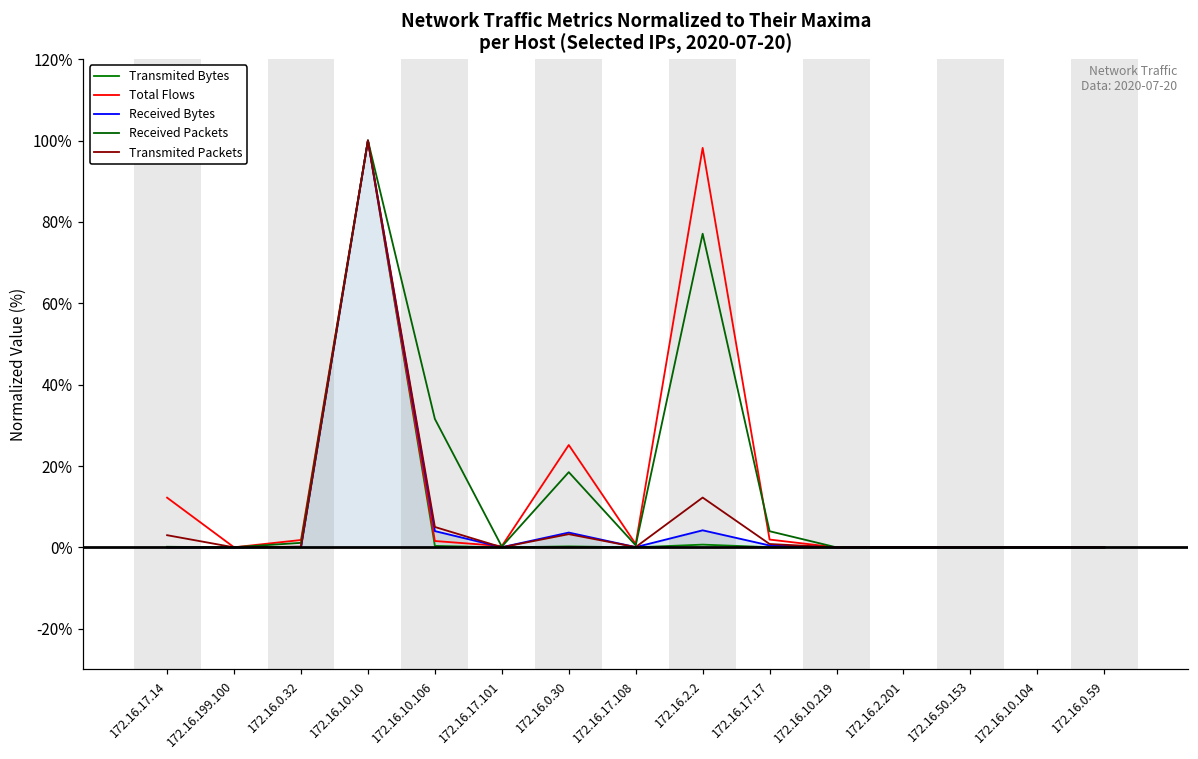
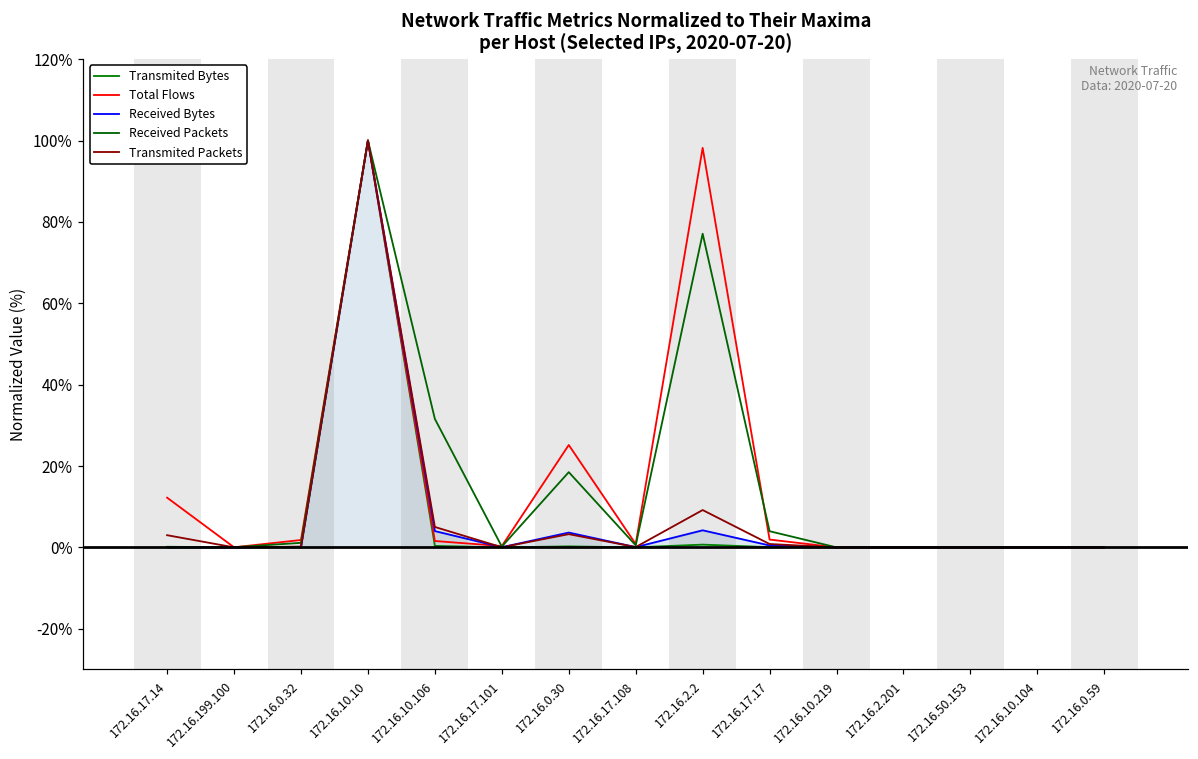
  {
    "Total Flows": {
      "172.16.17.14": "12%",
      "172.16.0.32": "2%",
      "172.16.10.106": "2%",
      "172.16.0.30": "25%",
      "172.16.2.2": "98%",
      "172.16.17.17": "2%"
    },
    "Received Bytes": {
      "172.16.10.106": "4%",
      "172.16.2.2": "4%"
    },
    "Transmited Packets": {
      "172.16.17.14": "3%",
      "172.16.10.106": "5%",
-     "172.16.2.2": "12%"
+     "172.16.2.2": "9%"
    }
  }
